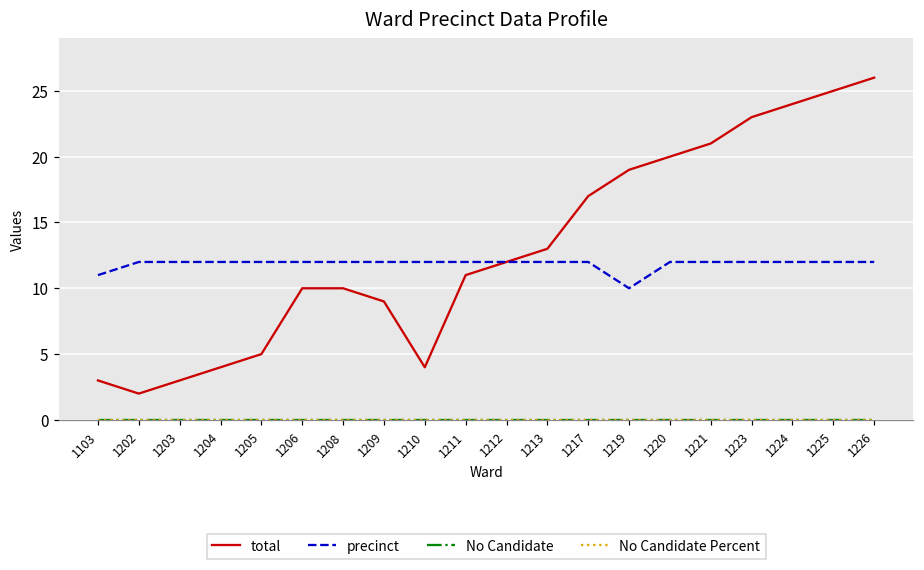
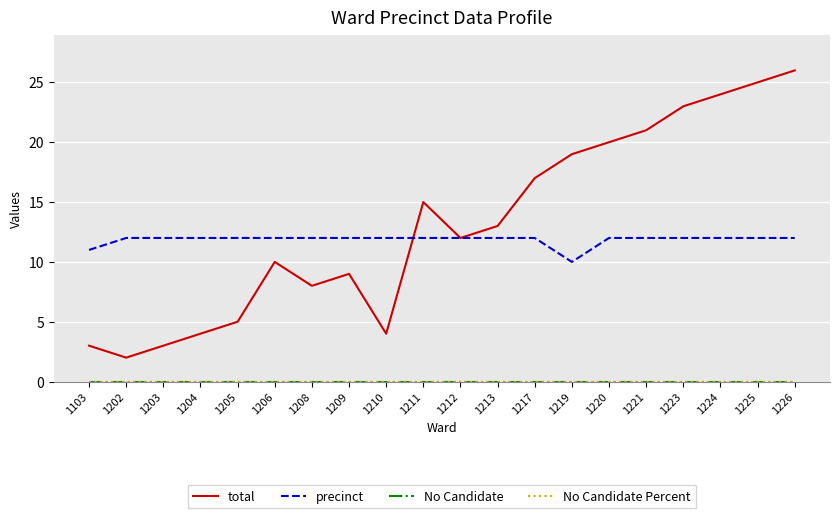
  {
    "total": {
      "1103": 3,
      "1202": 2,
      "1203": 3,
      "1204": 4,
      "1205": 5,
      "1206": 10,
-     "1208": 10,
+     "1208": 8,
      "1209": 9,
      "1210": 4,
-     "1211": 11,
+     "1211": 15,
      "1213": 13,
      "1217": 17,
      "1219": 19,
      "1220": 20,
      "1221": 21,
      "1223": 23,
      "1224": 24,
      "1225": 25,
      "1226": 26
    },
    "precinct": {
      "1103": 11,
      "1202": 12,
      "1203": 12,
      "1204": 12,
      "1205": 12,
      "1206": 12,
      "1208": 12,
      "1209": 12,
      "1210": 12,
      "1211": 12,
      "1213": 12,
      "1217": 12,
      "1219": 10,
      "1220": 12,
      "1221": 12,
      "1223": 12,
      "1224": 12,
      "1225": 12,
      "1226": 12
    },
    "No Candidate Percent": {
      "1103": 0,
      "1202": 0,
      "1203": 0,
      "1204": 0,
      "1205": 0,
      "1206": 0,
      "1208": 0,
      "1209": 0,
      "1210": 0,
      "1211": 0,
      "1212": 0,
      "1213": 0,
      "1217": 0,
      "1219": 0,
      "1220": 0,
      "1221": 0,
      "1223": 0,
      "1224": 0,
      "1225": 0,
      "1226": 0
    }
  }
